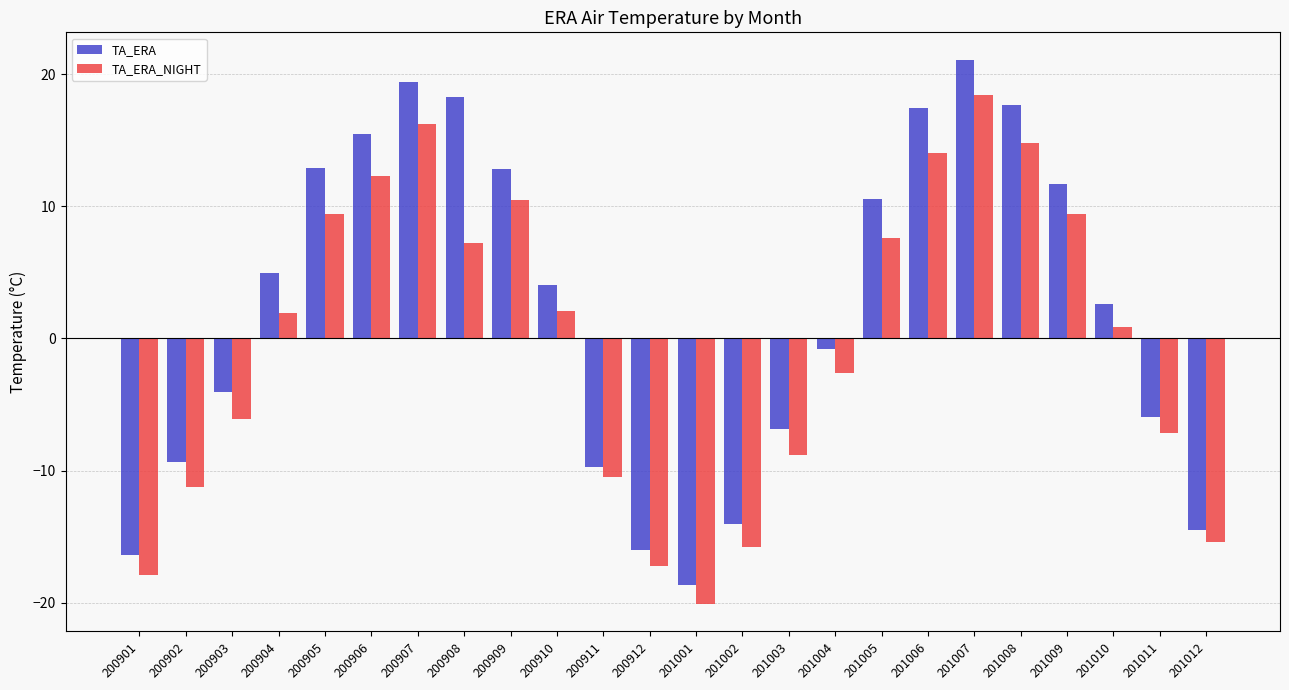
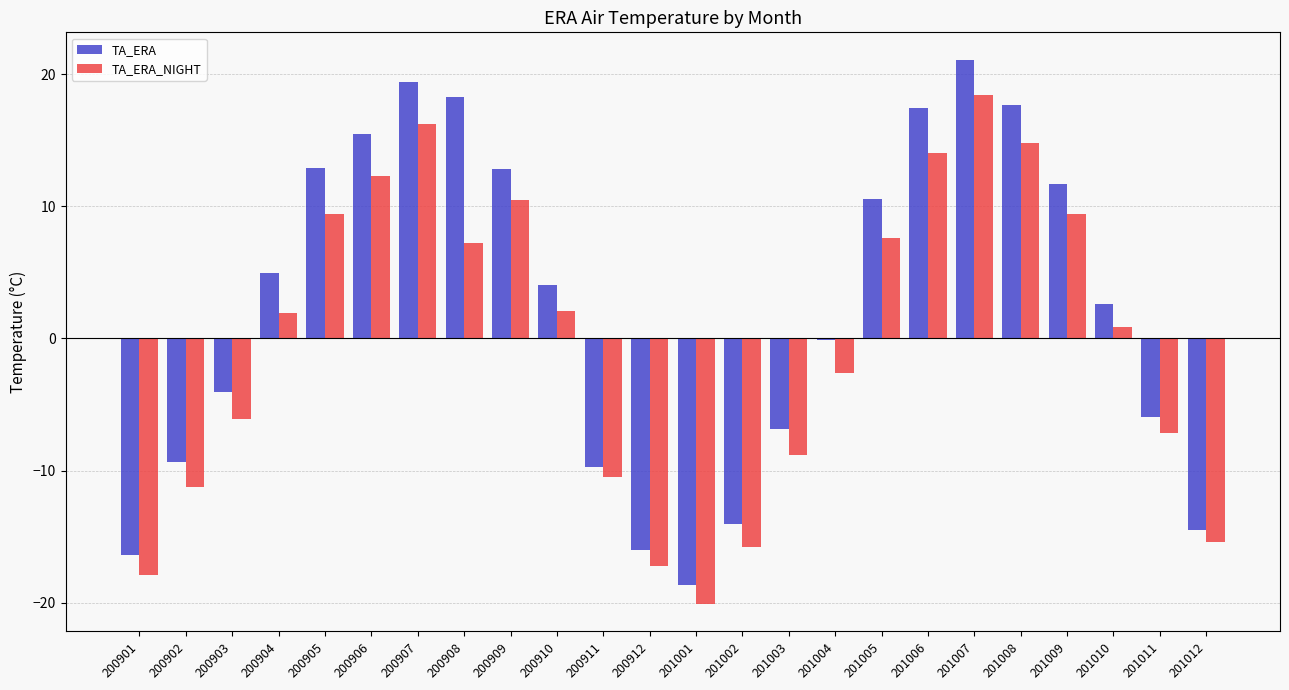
  {
    "TA_ERA": {
      "200901": -16.4,
      "200902": -9.3,
      "200903": -4.0,
      "200904": 4.9,
      "200905": 12.9,
      "200906": 15.5,
      "200907": 19.4,
      "200908": 18.3,
      "200909": 12.8,
      "200910": 4.1,
      "200911": -9.8,
      "200912": -16.0,
      "201001": -18.6,
      "201002": -14.0,
      "201003": -6.8,
-     "201004": -0.8,
+     "201004": -0.1,
      "201005": 10.5,
      "201006": 17.4,
      "201007": 21.1,
      "201008": 17.7,
      "201009": 11.7,
      "201010": 2.6,
      "201011": -5.9,
      "201012": -14.5
    },
    "TA_ERA_NIGHT": {
      "200901": -17.9,
      "200902": -11.3,
      "200903": -6.1,
      "200904": 1.9,
      "200905": 9.4,
      "200906": 12.3,
      "200907": 16.2,
      "200908": 7.2,
      "200909": 10.5,
      "200910": 2.1,
      "200911": -10.5,
      "200912": -17.2,
      "201001": -20.1,
      "201002": -15.8,
      "201003": -8.8,
      "201004": -2.6,
      "201005": 7.6,
      "201006": 14.0,
      "201007": 18.4,
      "201008": 14.8,
      "201009": 9.4,
      "201010": 0.9,
      "201011": -7.2,
      "201012": -15.4
    }
  }
